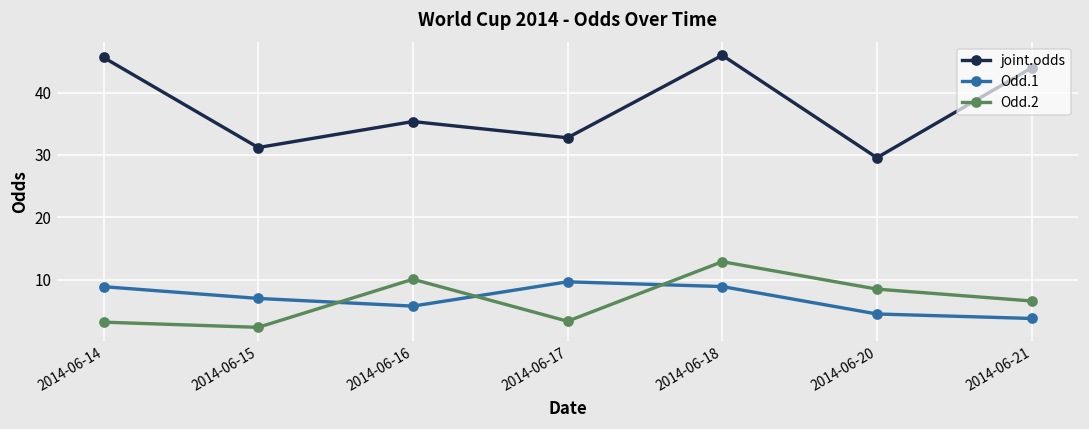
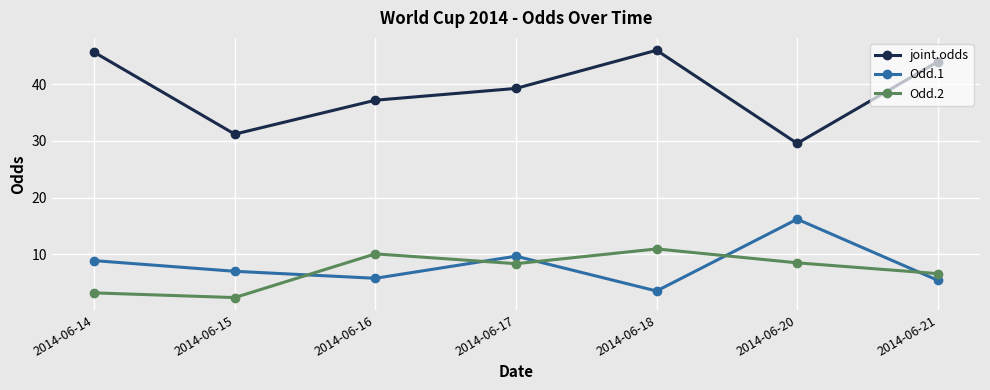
  {
    "joint.odds": {
      "2014-06-14": 46,
      "2014-06-15": 31,
-     "2014-06-16": 35,
-     "2014-06-17": 33,
+     "2014-06-16": 37,
+     "2014-06-17": 39,
      "2014-06-18": 46,
      "2014-06-20": 30
    },
    "Odd.1": {
      "2014-06-14": 9,
      "2014-06-15": 7,
      "2014-06-16": 6,
      "2014-06-17": 10,
-     "2014-06-18": 9,
-     "2014-06-20": 5,
-     "2014-06-21": 4
+     "2014-06-18": 4,
+     "2014-06-20": 16,
+     "2014-06-21": 5
    },
    "Odd.2": {
      "2014-06-14": 3,
      "2014-06-15": 2,
      "2014-06-16": 10,
-     "2014-06-17": 3,
-     "2014-06-18": 13,
+     "2014-06-17": 8,
+     "2014-06-18": 11,
      "2014-06-20": 9,
      "2014-06-21": 7
    }
  }
